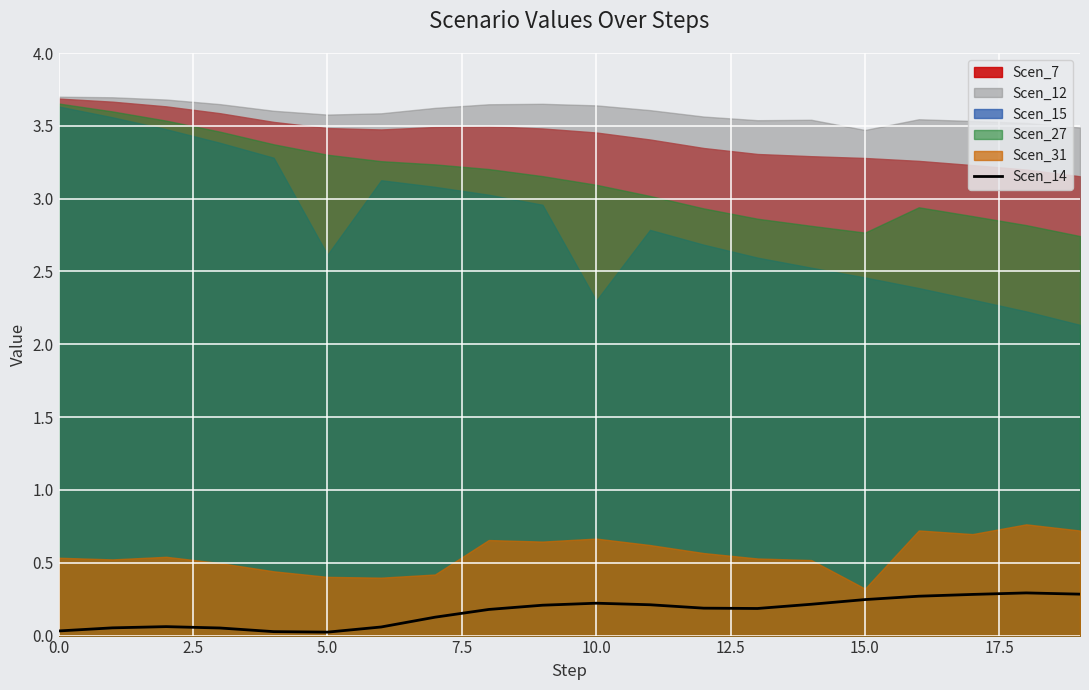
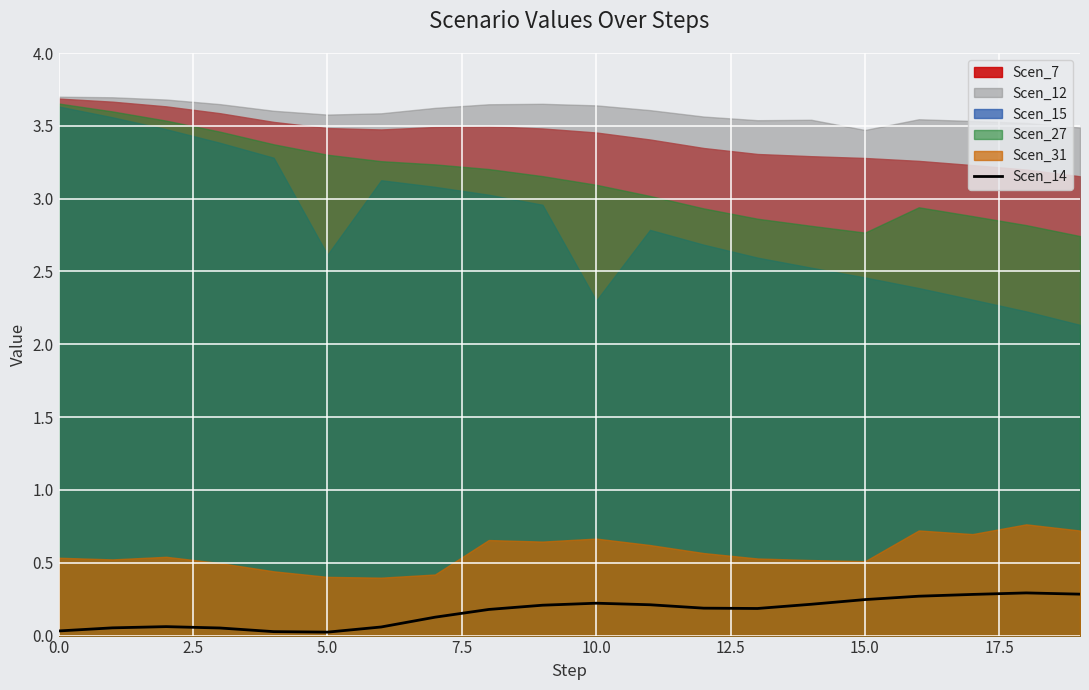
  {
    "Scen_14": {
      "0.0": 0.03,
      "5.0": 0.02,
      "10.0": 0.22,
      "15.0": 0.25
    },
    "Scen_7": {
      "5.0": 3.48,
      "10.0": 3.45,
      "15.0": 3.28
    },
    "Scen_12": {
      "5.0": 3.58,
      "10.0": 3.64,
      "15.0": 3.47
    },
    "Scen_15": {
      "0.0": 3.63,
      "5.0": 2.62,
      "10.0": 2.30,
      "15.0": 2.46
    },
    "Scen_27": {
      "0.0": 3.65,
      "5.0": 3.30,
      "10.0": 3.10,
      "15.0": 2.77
    },
    "Scen_31": {
      "0.0": 0.53,
      "5.0": 0.40,
      "10.0": 0.67,
-     "15.0": 0.32
+     "15.0": 0.51
    }
  }
